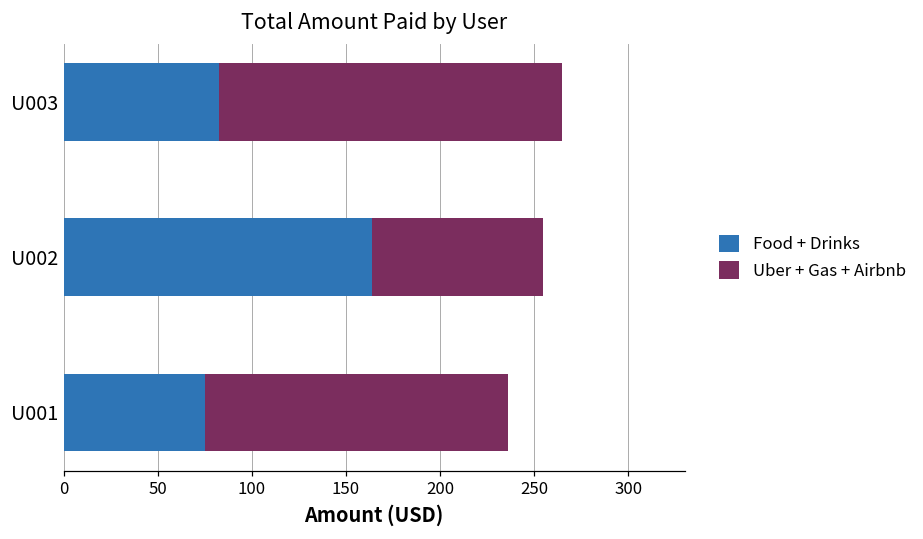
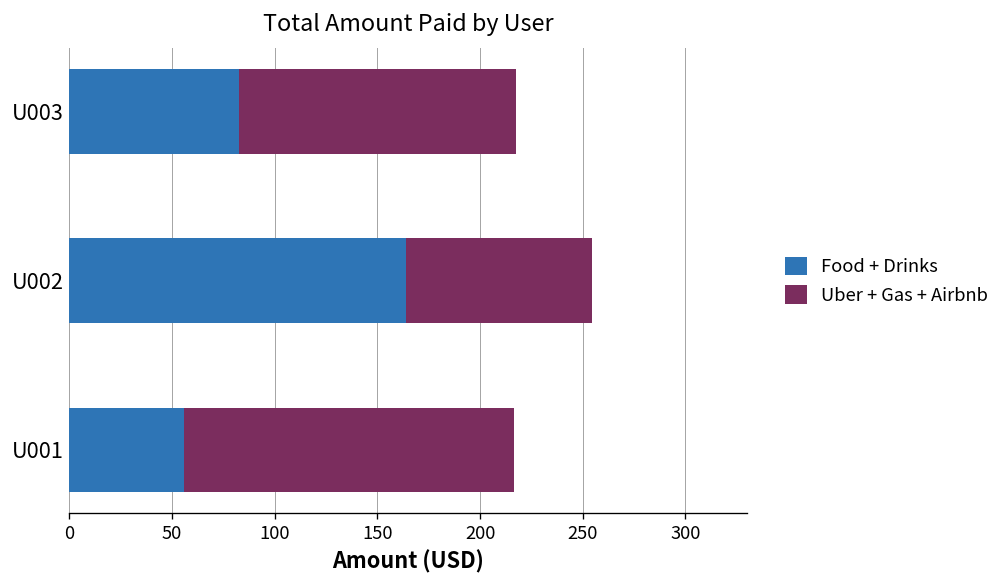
  {
    "Food + Drinks": {
      "U003": 82,
      "U002": 164,
-     "U001": 75
+     "U001": 56
    },
    "Uber + Gas + Airbnb": {
-     "U003": 182,
+     "U003": 135,
      "U002": 91,
      "U001": 161
    }
  }
